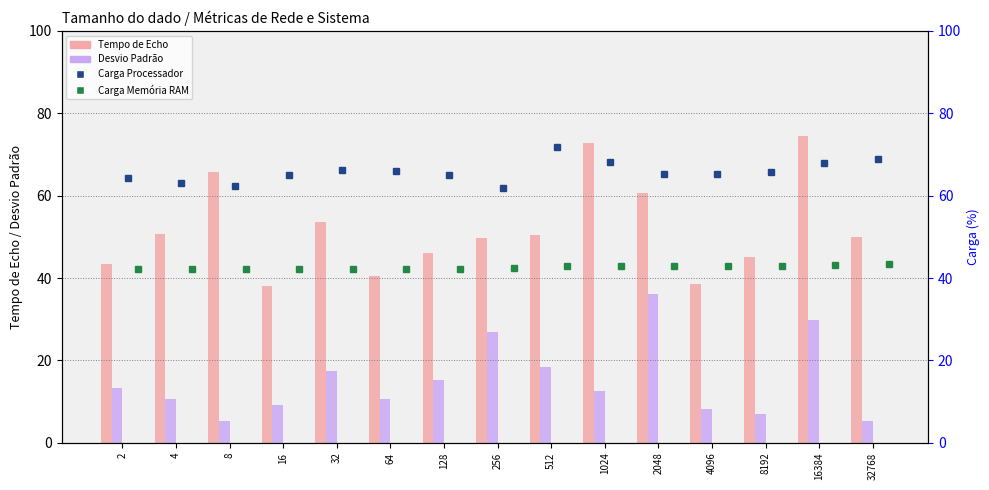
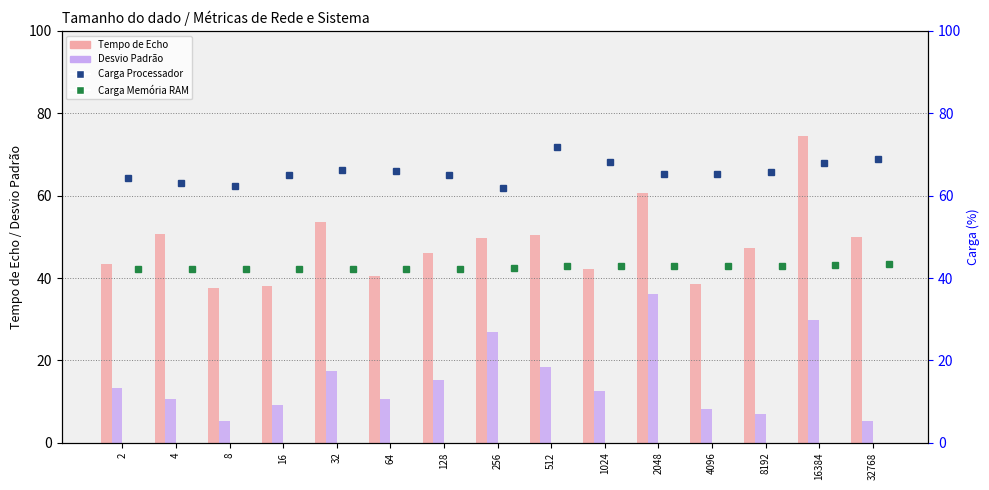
  {
    "Tempo de Echo": {
      "2": 43,
      "4": 51,
-     "8": 66,
+     "8": 38,
      "16": 38,
      "32": 54,
      "64": 41,
      "128": 46,
      "256": 50,
      "512": 50,
-     "1024": 73,
+     "1024": 42,
      "2048": 61,
      "4096": 39,
-     "8192": 45,
+     "8192": 47,
      "16384": 75,
      "32768": 50
    }
  }
